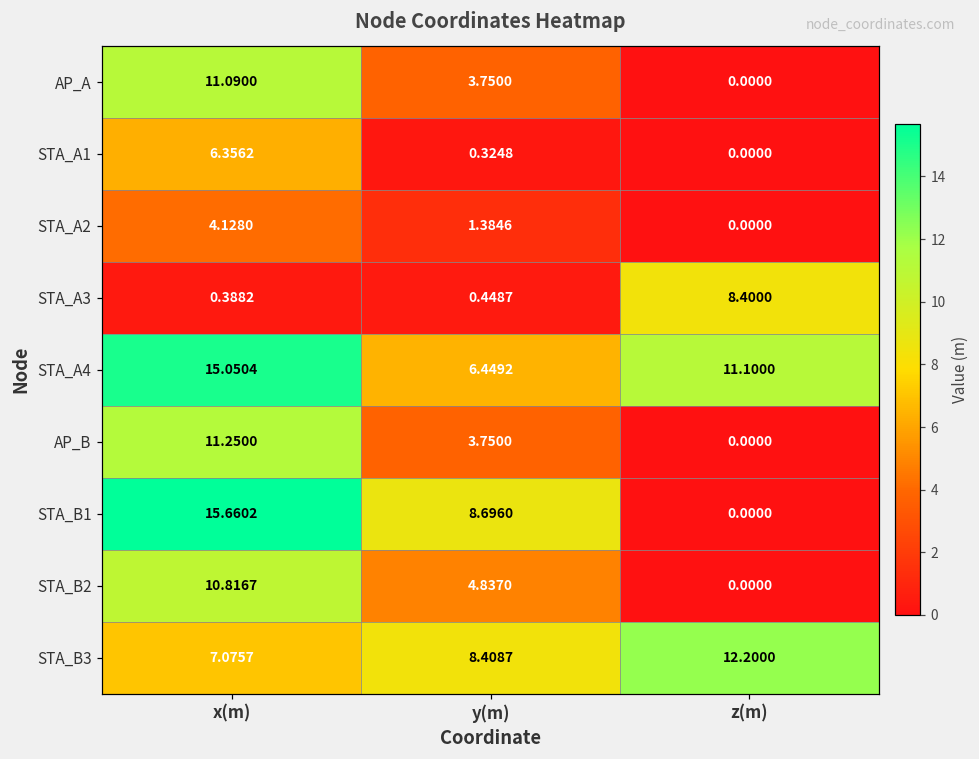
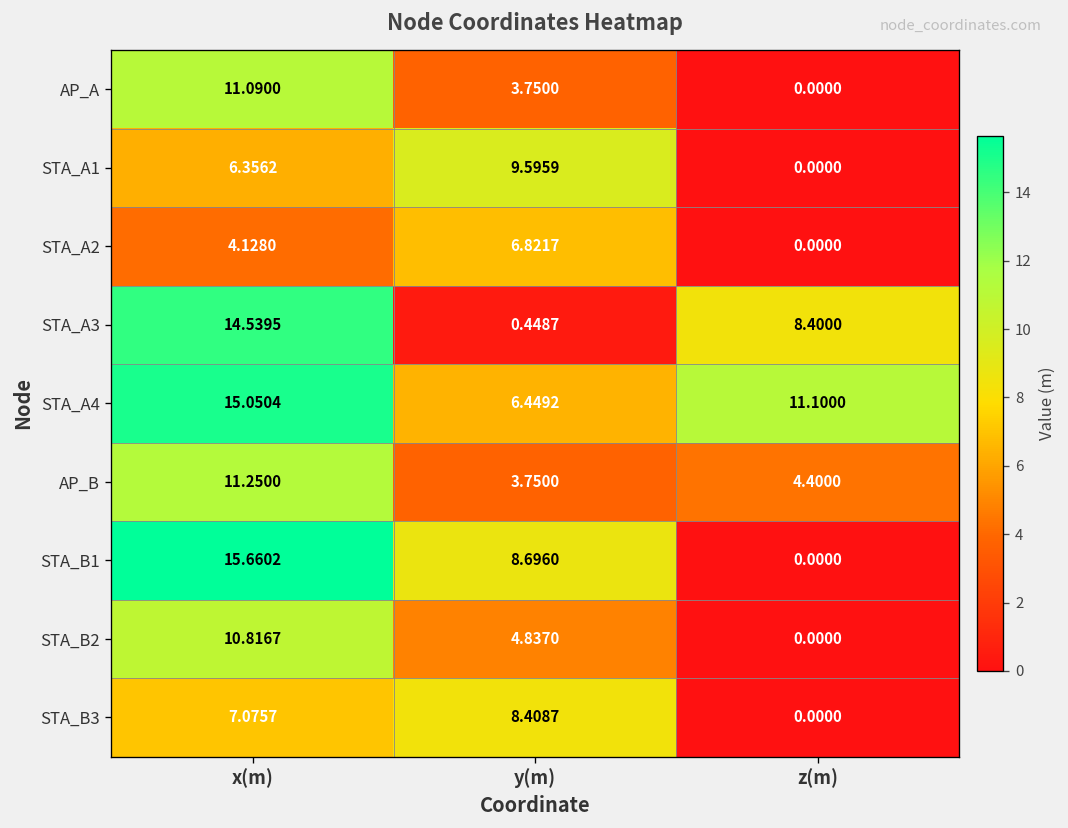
  {
    "AP_A": {
      "x(m)": 11.0900,
      "y(m)": 3.7500,
      "z(m)": 0.0000
    },
    "STA_A1": {
      "x(m)": 6.3562,
-     "y(m)": 0.3248,
+     "y(m)": 9.5959,
      "z(m)": 0.0000
    },
    "STA_A2": {
      "x(m)": 4.1280,
-     "y(m)": 1.3846,
+     "y(m)": 6.8217,
      "z(m)": 0.0000
    },
    "STA_A3": {
-     "x(m)": 0.3882,
+     "x(m)": 14.5395,
      "y(m)": 0.4487,
      "z(m)": 8.4000
    },
    "STA_A4": {
      "x(m)": 15.0504,
      "y(m)": 6.4492,
      "z(m)": 11.1000
    },
    "AP_B": {
      "x(m)": 11.2500,
      "y(m)": 3.7500,
-     "z(m)": 0.0000
+     "z(m)": 4.4000
    },
    "STA_B1": {
      "x(m)": 15.6602,
      "y(m)": 8.6960,
      "z(m)": 0.0000
    },
    "STA_B2": {
      "x(m)": 10.8167,
      "y(m)": 4.8370,
      "z(m)": 0.0000
    },
    "STA_B3": {
      "x(m)": 7.0757,
      "y(m)": 8.4087,
-     "z(m)": 12.2000
+     "z(m)": 0.0000
    }
  }
